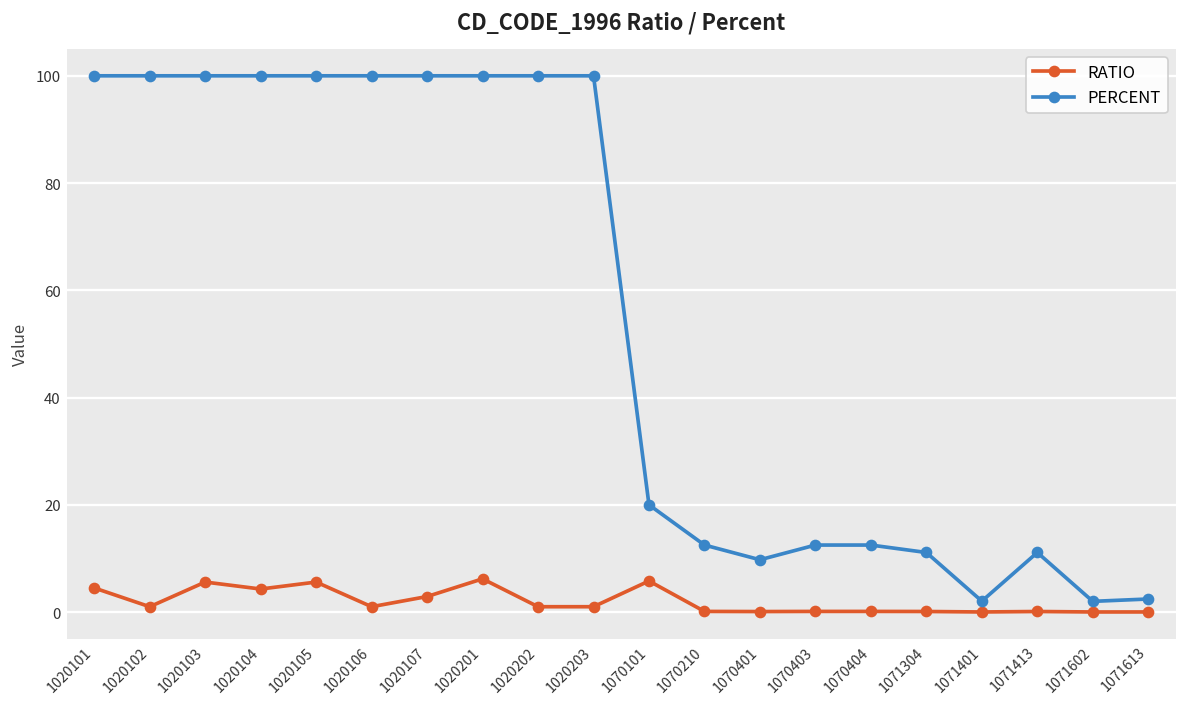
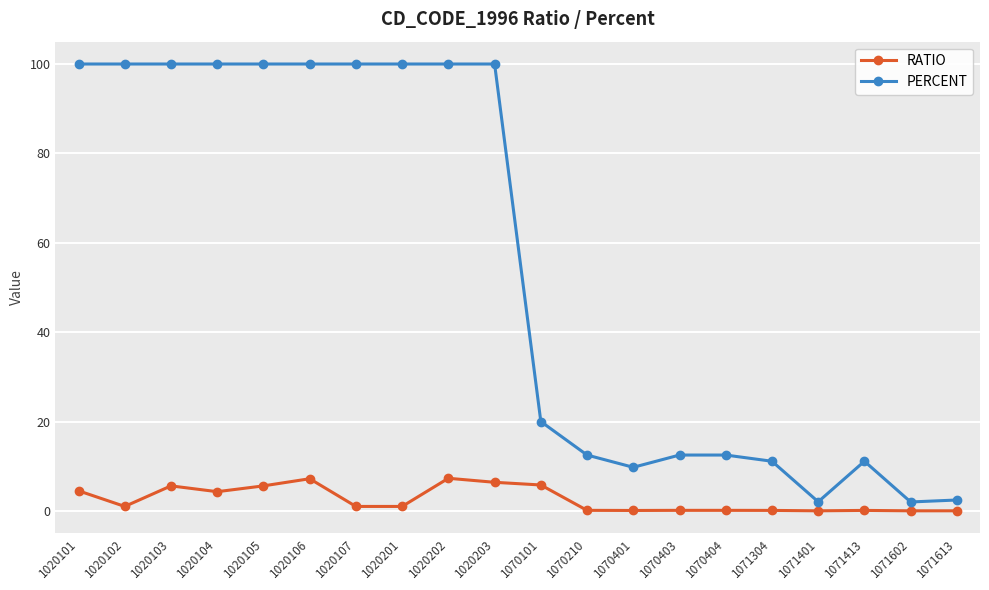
  {
    "RATIO": {
      "1020101": 5,
      "1020102": 1,
      "1020103": 6,
      "1020104": 4,
      "1020105": 6,
-     "1020106": 1,
-     "1020107": 3,
-     "1020201": 6,
-     "1020202": 1,
-     "1020203": 1,
+     "1020106": 7,
+     "1020107": 1,
+     "1020201": 1,
+     "1020202": 7,
+     "1020203": 6,
      "1070101": 6,
      "1070210": 0,
      "1070401": 0,
      "1070403": 0,
      "1070404": 0,
      "1071304": 0,
      "1071401": 0,
      "1071413": 0,
      "1071602": 0,
      "1071613": 0
    },
    "PERCENT": {
      "1020101": 100,
      "1020102": 100,
      "1020103": 100,
      "1020104": 100,
      "1020105": 100,
      "1020106": 100,
      "1020107": 100,
      "1020201": 100,
      "1020202": 100,
      "1020203": 100,
      "1070101": 20,
      "1070210": 13,
      "1070401": 10,
      "1070403": 13,
      "1070404": 13,
      "1071304": 11,
      "1071401": 2,
      "1071413": 11,
      "1071602": 2,
      "1071613": 2
    }
  }
